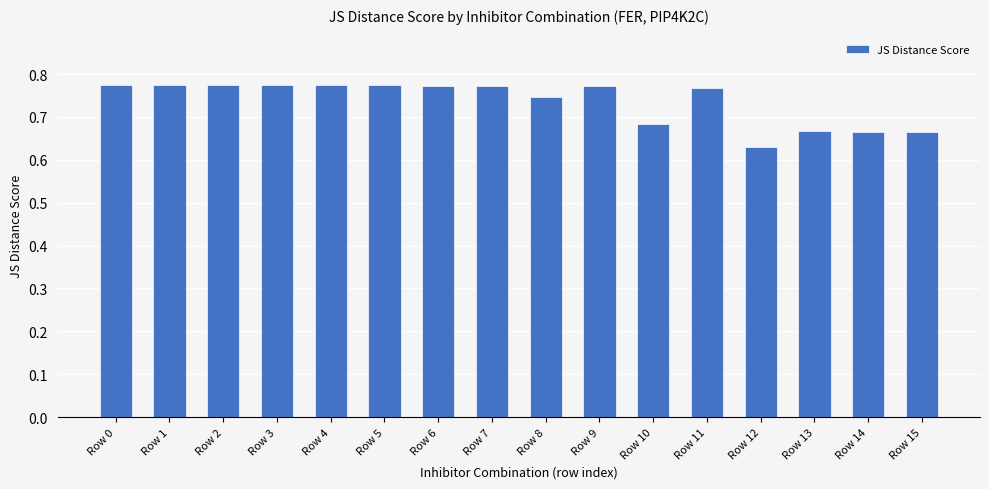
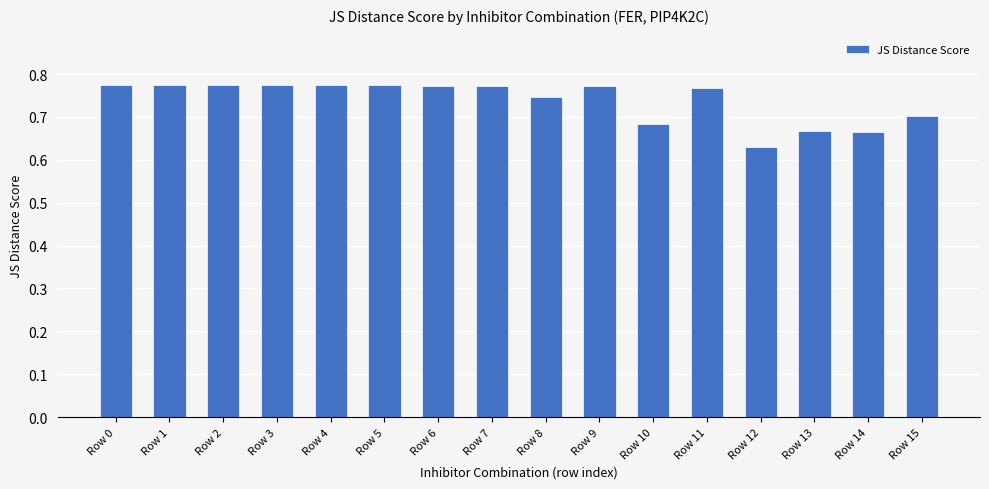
  {
    "Row 0": 0.78,
    "Row 1": 0.77,
    "Row 2": 0.77,
    "Row 3": 0.77,
    "Row 4": 0.77,
    "Row 5": 0.77,
    "Row 6": 0.77,
    "Row 7": 0.77,
    "Row 8": 0.75,
    "Row 9": 0.77,
    "Row 10": 0.68,
    "Row 11": 0.77,
    "Row 12": 0.63,
    "Row 13": 0.67,
    "Row 14": 0.67,
-   "Row 15": 0.66
+   "Row 15": 0.70
  }
